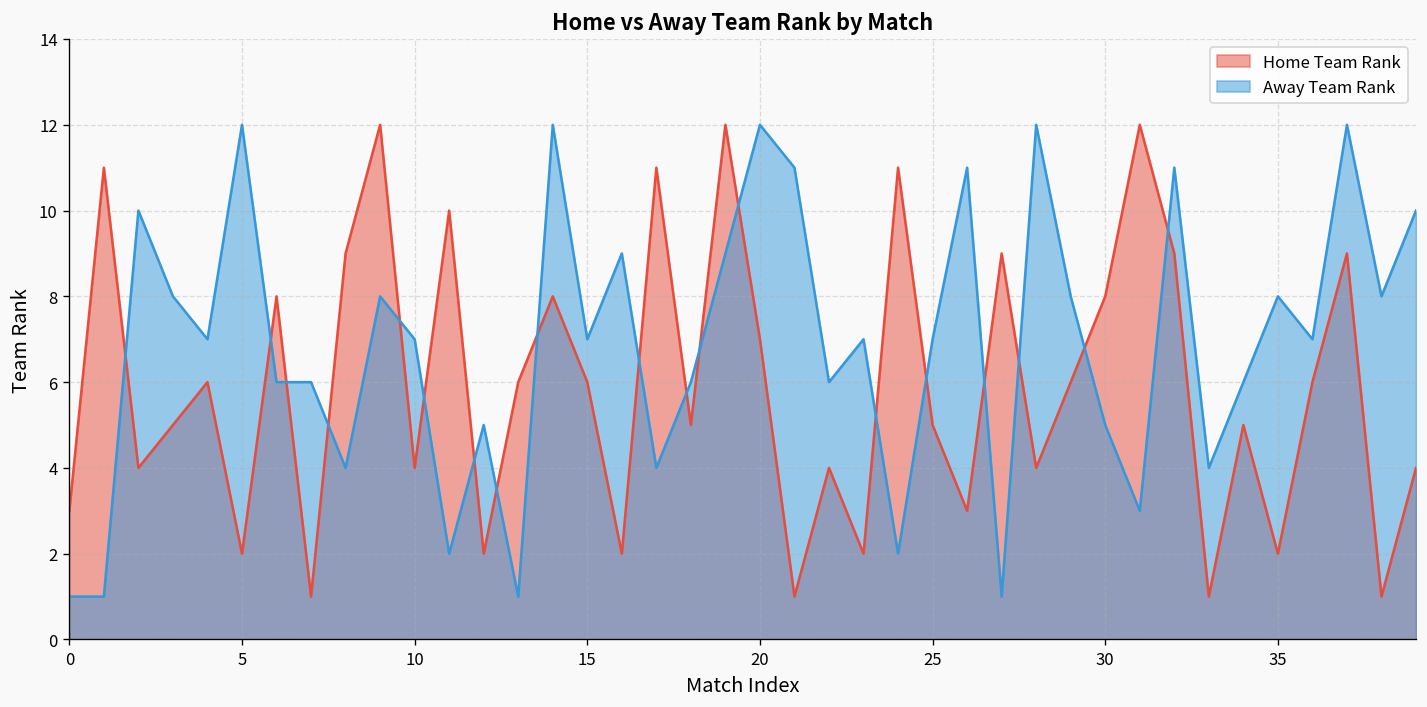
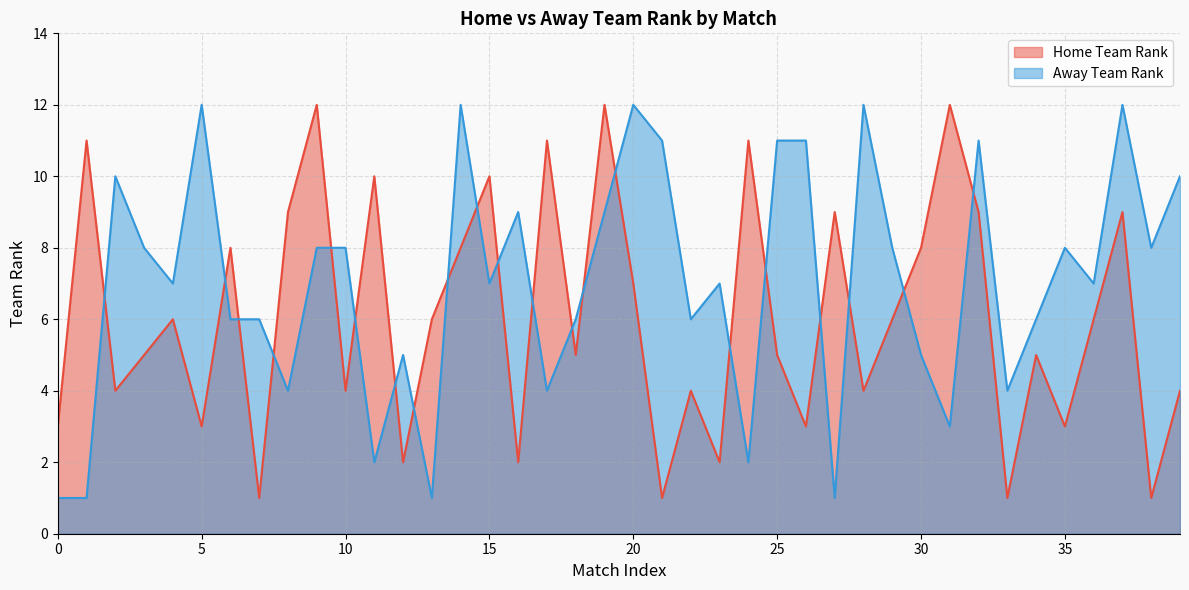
  {
    "Home Team Rank": {
      "0": 3,
-     "5": 2,
+     "5": 3,
      "10": 4,
-     "15": 6,
+     "15": 10,
      "20": 7,
      "25": 5,
      "30": 8,
-     "35": 2
+     "35": 3
    },
    "Away Team Rank": {
      "0": 1,
      "5": 12,
-     "10": 7,
+     "10": 8,
      "15": 7,
      "20": 12,
-     "25": 7,
+     "25": 11,
      "30": 5,
      "35": 8
    }
  }
